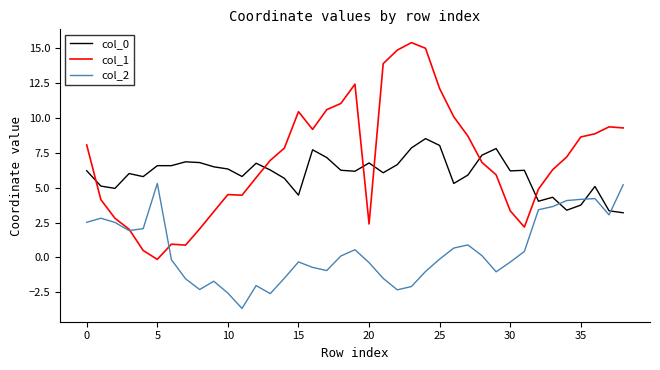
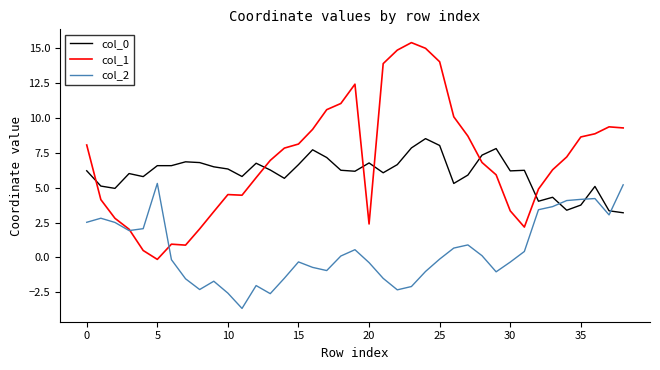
  {
    "col_0": {
      "0": 6.2,
      "5": 6.6,
      "10": 6.3,
-     "15": 4.5,
+     "15": 6.7,
      "20": 6.8,
      "25": 8.0,
      "30": 6.2,
      "35": 3.8
    },
    "col_1": {
      "0": 8.1,
      "5": -0.1,
      "10": 4.5,
-     "15": 10.4,
+     "15": 8.1,
      "20": 2.4,
-     "25": 12.1,
+     "25": 14.0,
      "30": 3.3,
      "35": 8.6
    },
    "col_2": {
      "0": 2.5,
      "5": 5.3,
      "10": -2.6,
      "15": -0.3,
      "20": -0.4,
      "25": -0.1,
      "30": -0.3,
      "35": 4.2
    }
  }
